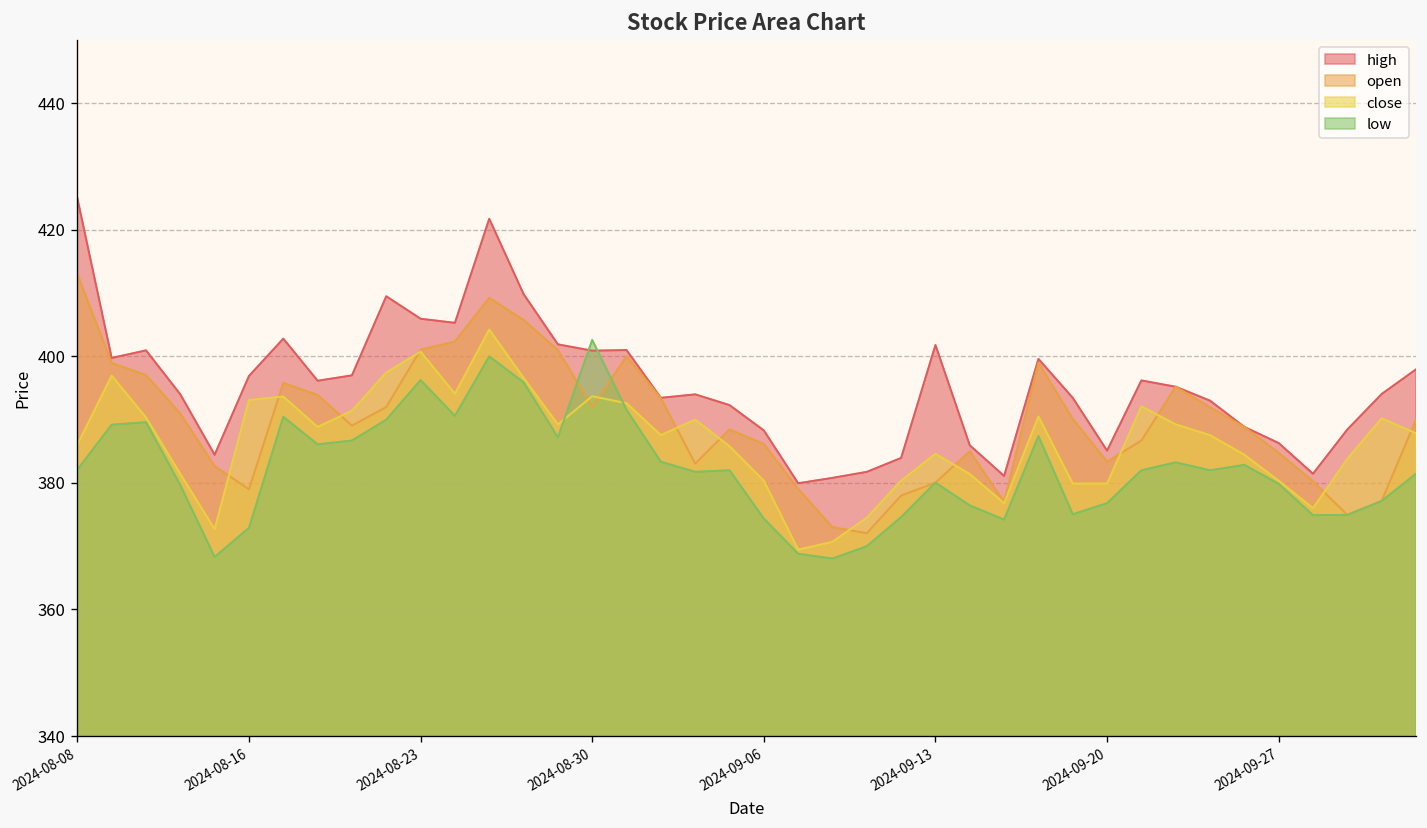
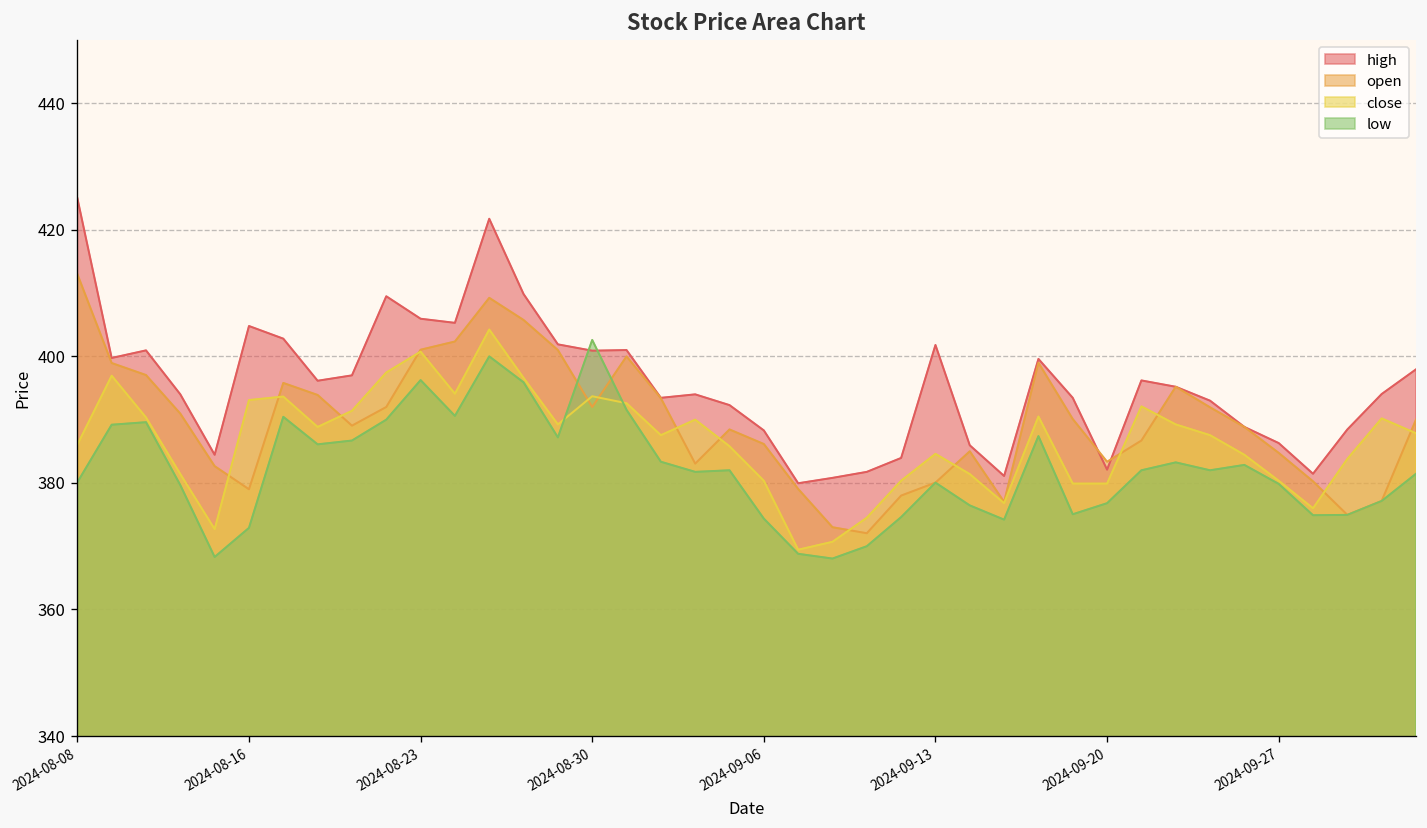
  {
    "high": {
      "2024-08-08": 425,
-     "2024-08-16": 397,
+     "2024-08-16": 405,
      "2024-08-23": 406,
      "2024-08-30": 401,
      "2024-09-06": 388,
      "2024-09-13": 402,
-     "2024-09-20": 385,
+     "2024-09-20": 382,
      "2024-09-27": 386
    },
    "low": {
-     "2024-08-08": 382,
+     "2024-08-08": 380,
      "2024-08-16": 373,
      "2024-08-23": 396,
      "2024-08-30": 403,
      "2024-09-06": 374,
      "2024-09-20": 377,
      "2024-09-27": 380
    }
  }
